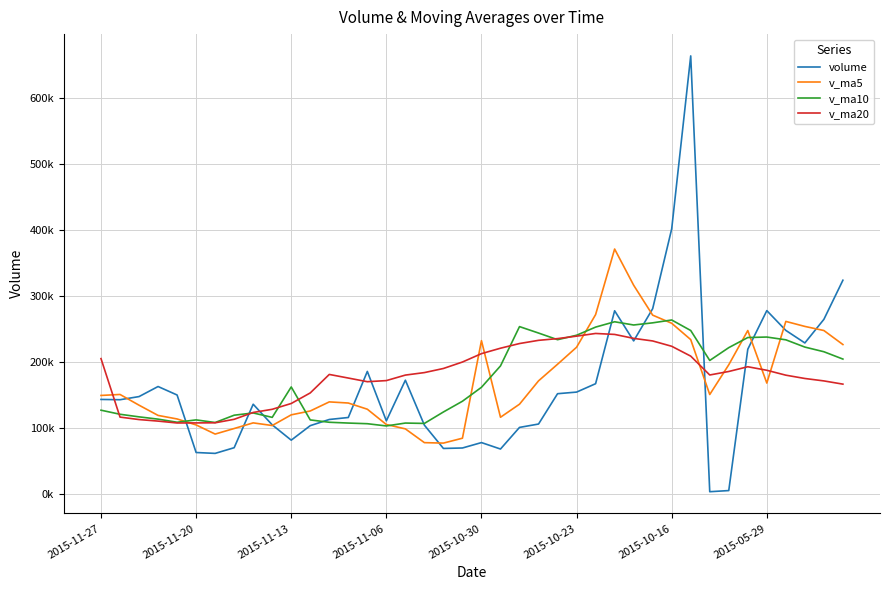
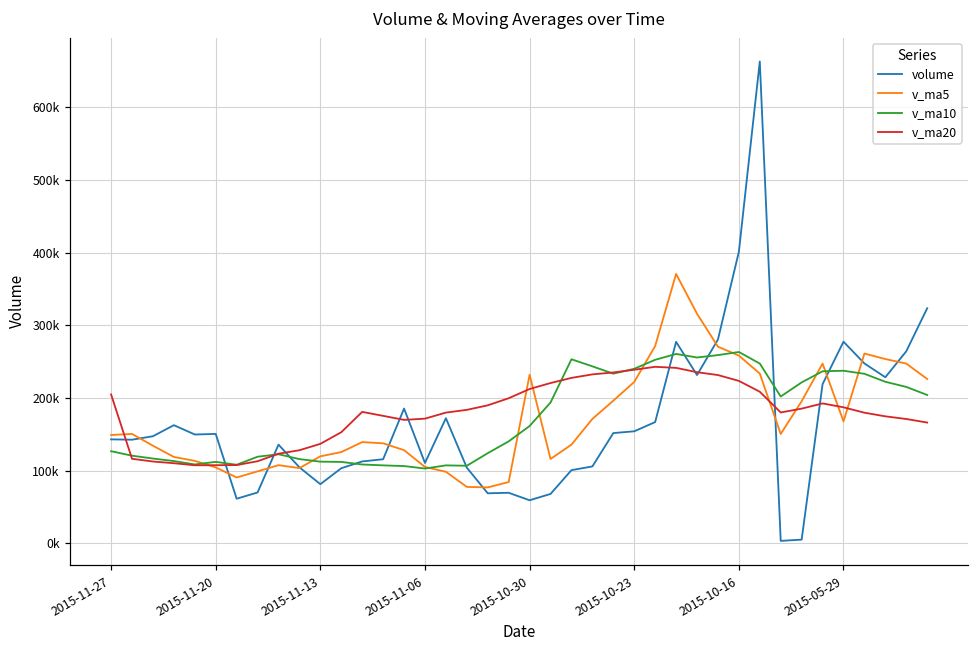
  {
    "volume": {
      "2015-11-27": 140000,
-     "2015-11-20": 60000,
+     "2015-11-20": 150000,
      "2015-11-13": 80000,
      "2015-11-06": 110000,
-     "2015-10-30": 80000,
+     "2015-10-30": 60000,
      "2015-10-23": 150000,
      "2015-10-16": 400000,
      "2015-05-29": 280000
    },
    "v_ma5": {
      "2015-11-27": 150000,
      "2015-11-13": 120000,
      "2015-10-30": 230000,
      "2015-10-23": 220000,
      "2015-10-16": 260000,
      "2015-05-29": 170000
    },
    "v_ma10": {
      "2015-11-27": 130000,
      "2015-11-20": 110000,
-     "2015-11-13": 160000,
+     "2015-11-13": 110000,
      "2015-10-30": 160000,
      "2015-10-16": 260000,
      "2015-05-29": 240000
    },
    "v_ma20": {
      "2015-11-27": 210000,
      "2015-11-13": 140000,
      "2015-11-06": 170000,
      "2015-10-30": 210000,
      "2015-10-16": 220000,
      "2015-05-29": 190000
    }
  }
